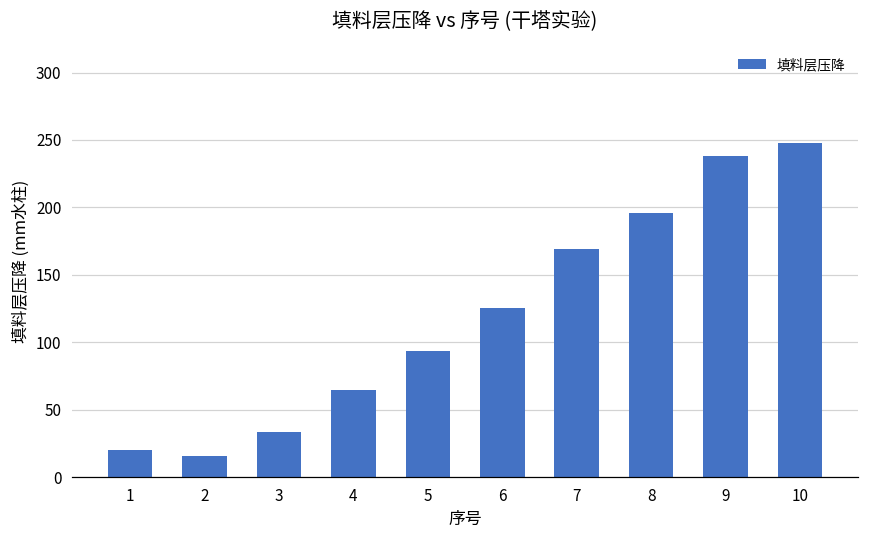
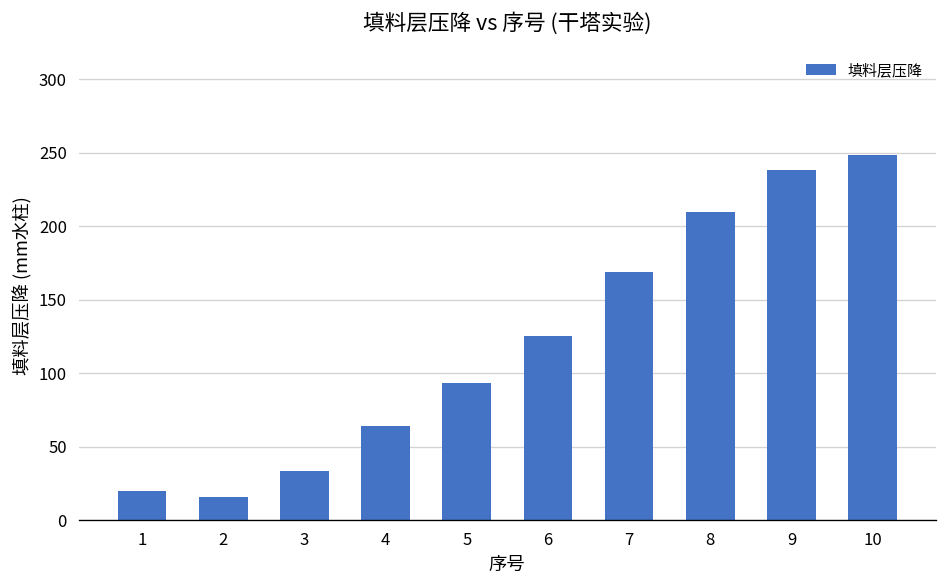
  {
    "1": 20,
    "2": 16,
    "3": 34,
    "4": 64,
    "5": 94,
    "6": 125,
    "7": 169,
-   "8": 196,
+   "8": 209,
    "9": 238,
    "10": 248
  }
